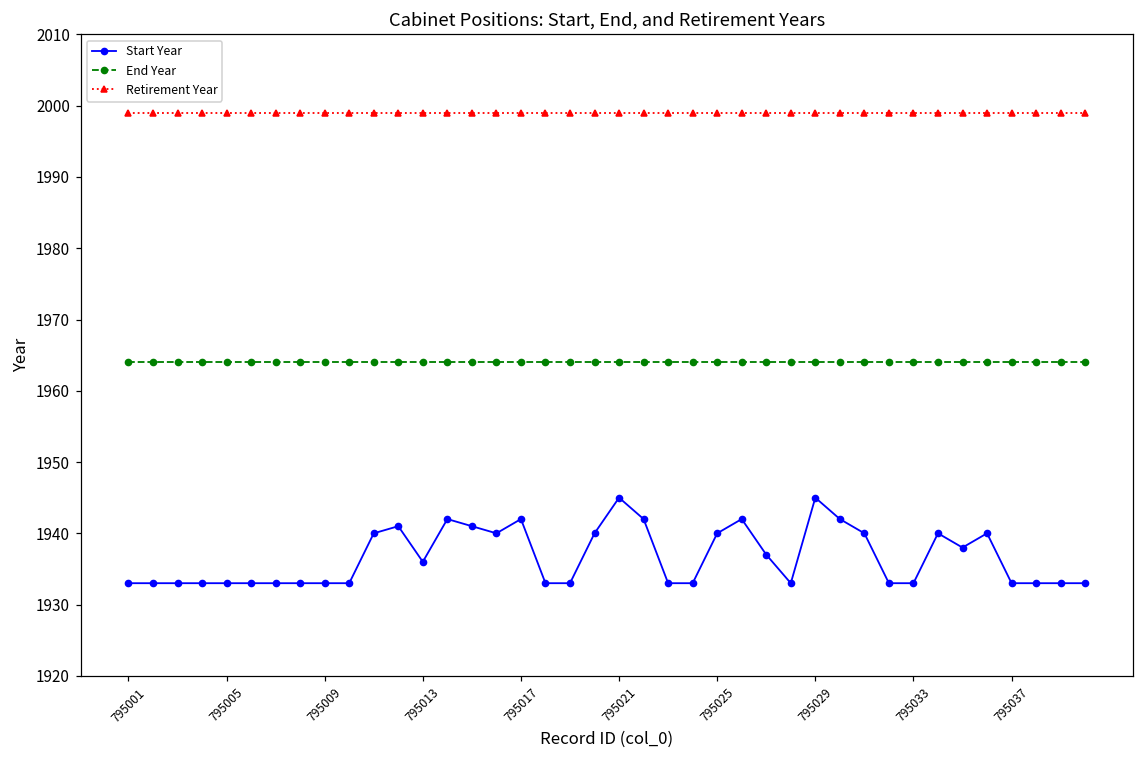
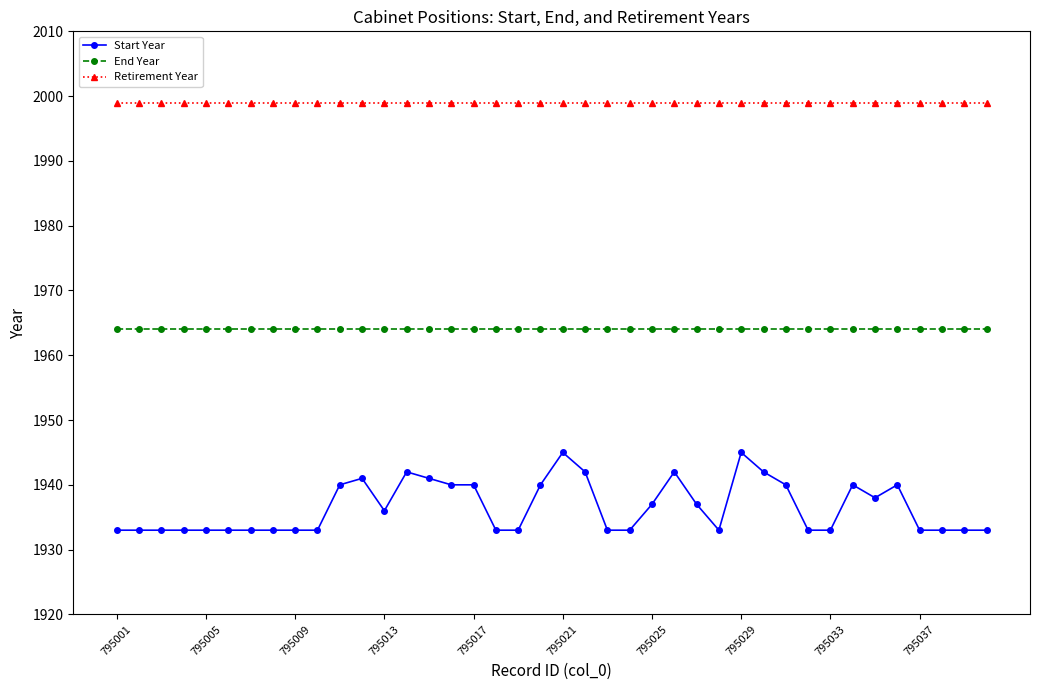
  {
    "Start Year": {
      "795001": 1933,
      "795005": 1933,
      "795009": 1933,
      "795013": 1936,
-     "795017": 1942,
+     "795017": 1940,
      "795021": 1945,
-     "795025": 1940,
+     "795025": 1937,
      "795029": 1945,
      "795033": 1933,
      "795037": 1933
    },
    "End Year": {
      "795001": 1964,
      "795005": 1964,
      "795009": 1964,
      "795013": 1964,
      "795017": 1964,
      "795021": 1964,
      "795025": 1964,
      "795029": 1964,
      "795033": 1964,
      "795037": 1964
    },
    "Retirement Year": {
      "795001": 1999,
      "795005": 1999,
      "795009": 1999,
      "795013": 1999,
      "795017": 1999,
      "795021": 1999,
      "795025": 1999,
      "795029": 1999,
      "795033": 1999,
      "795037": 1999
    }
  }
